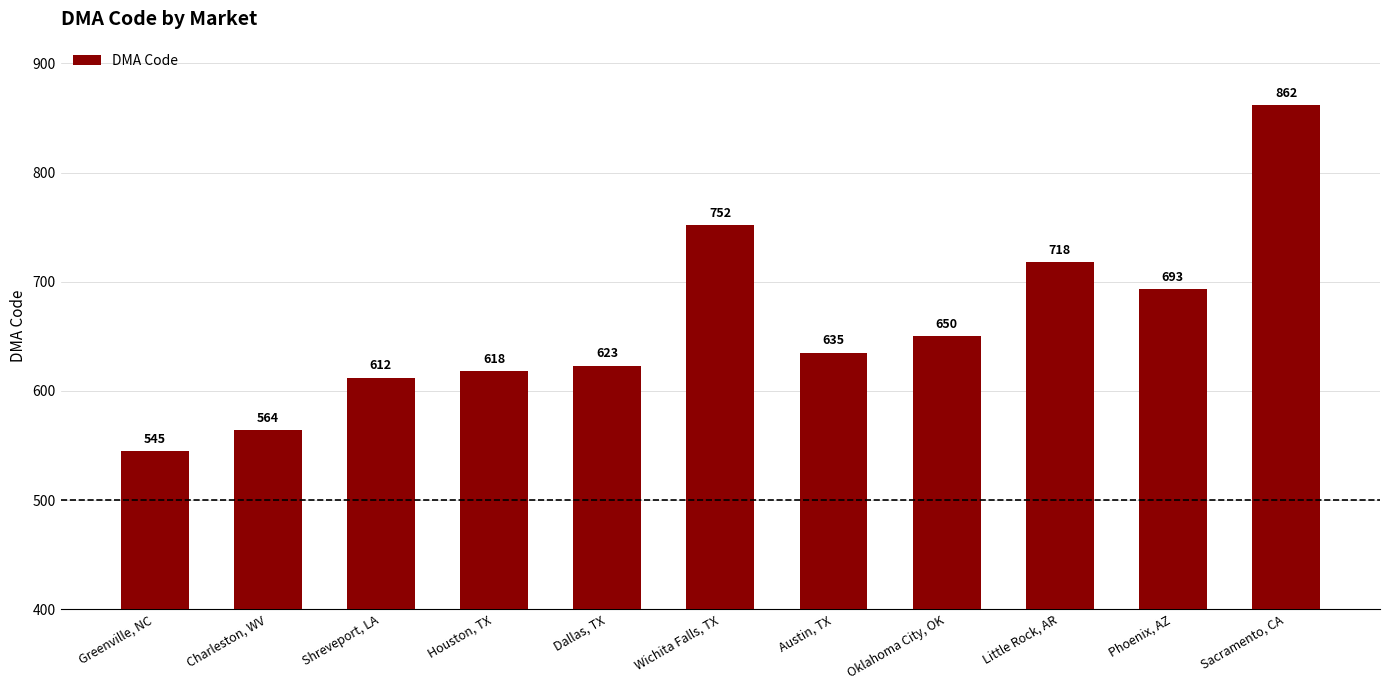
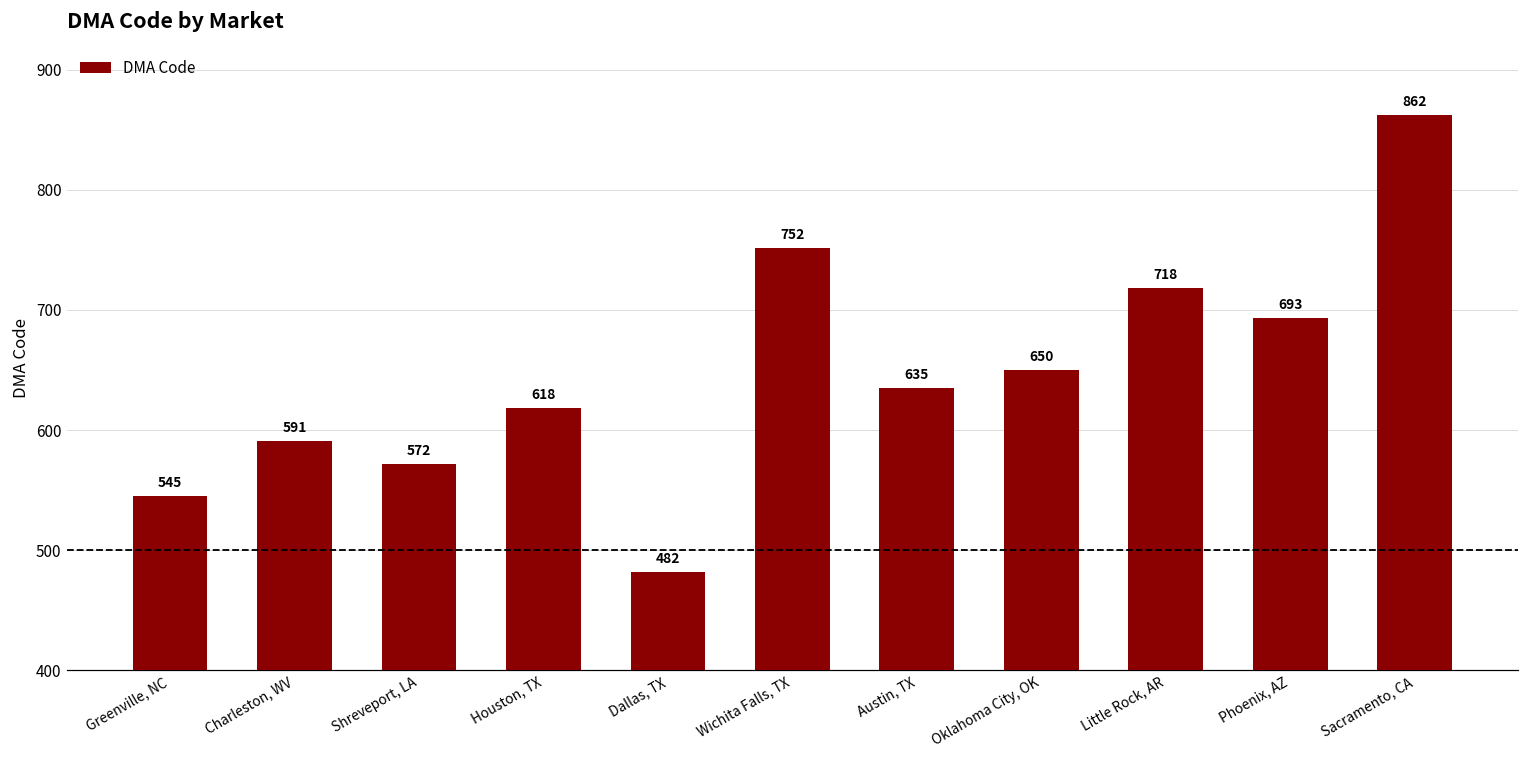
  {
    "Greenville, NC": 545,
-   "Charleston, WV": 564,
-   "Shreveport, LA": 612,
+   "Charleston, WV": 591,
+   "Shreveport, LA": 572,
    "Houston, TX": 618,
-   "Dallas, TX": 623,
+   "Dallas, TX": 482,
    "Wichita Falls, TX": 752,
    "Austin, TX": 635,
    "Oklahoma City, OK": 650,
    "Little Rock, AR": 718,
    "Phoenix, AZ": 693,
    "Sacramento, CA": 862
  }
